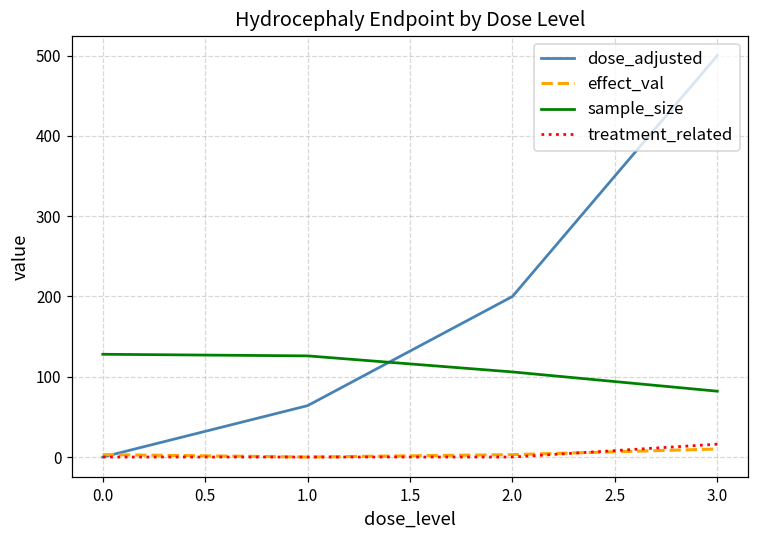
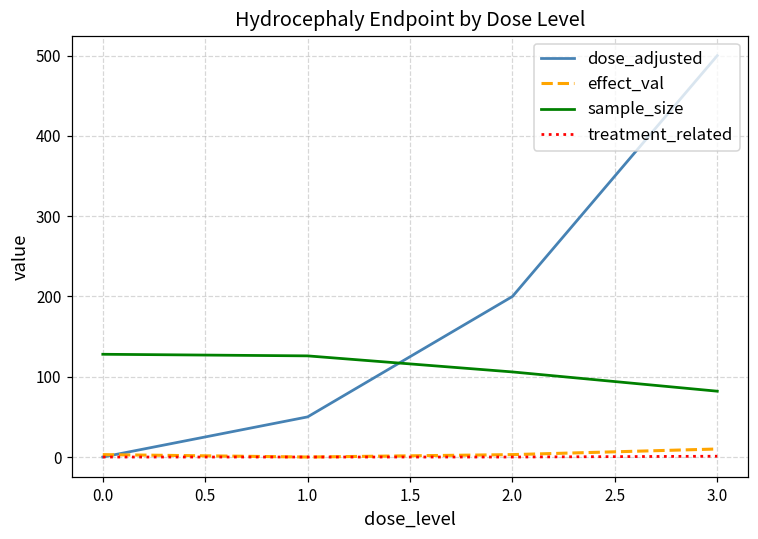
  {
    "dose_adjusted": {
-     "1.0": 60,
+     "1.0": 50,
      "2.0": 200
    },
    "effect_val": {
      "3.0": 10
    },
    "sample_size": {
      "0.0": 130,
      "1.0": 130,
      "2.0": 110,
      "3.0": 80
    },
    "treatment_related": {
-     "3.0": 20
+     "3.0": 0
    }
  }
